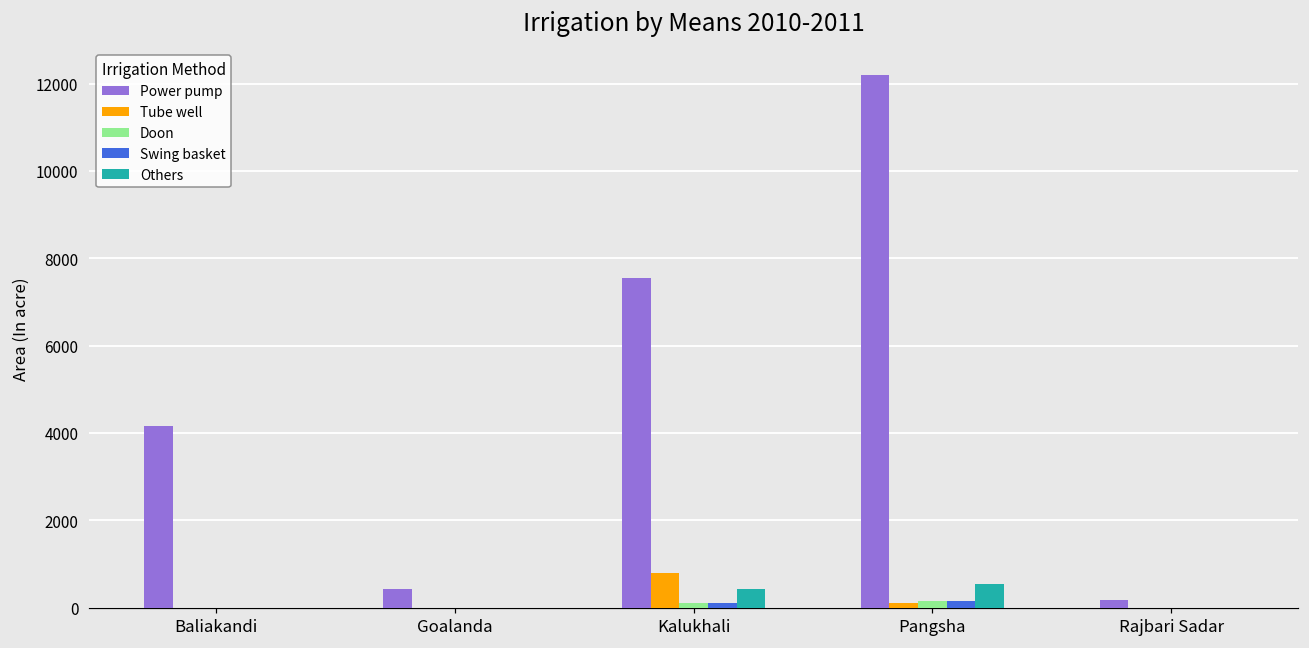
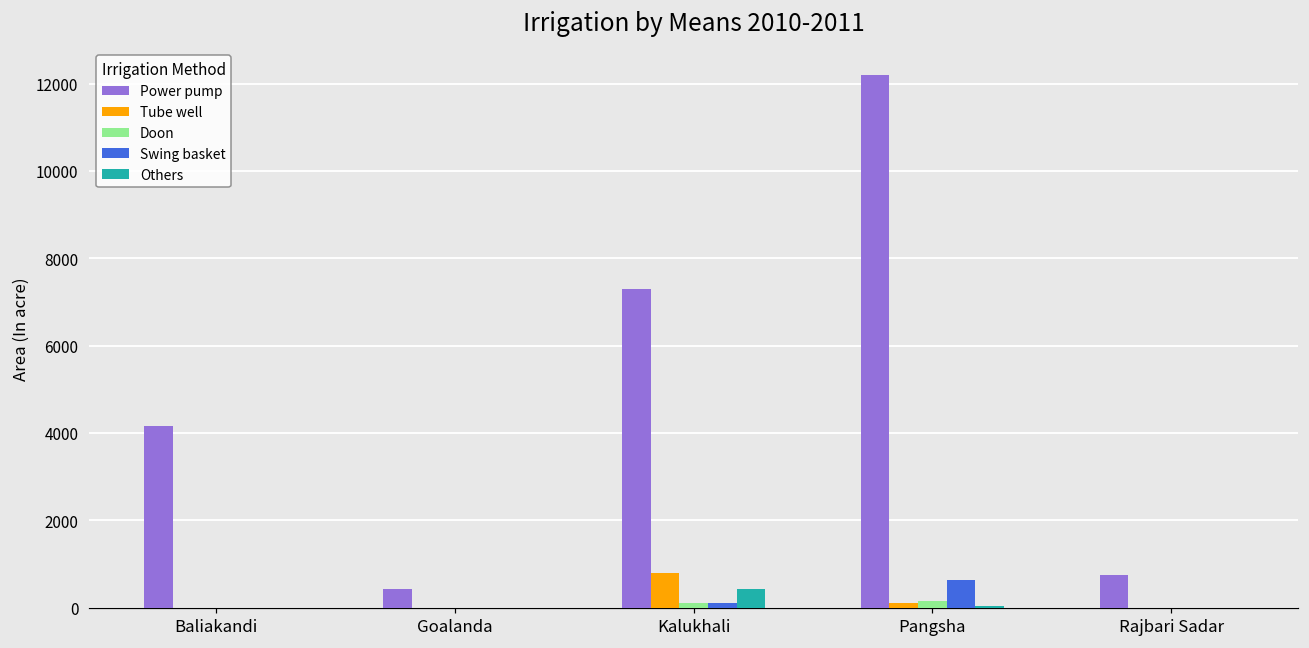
  {
    "Power pump": {
      "Baliakandi": 4200,
      "Goalanda": 400,
-     "Kalukhali": 7500,
+     "Kalukhali": 7300,
      "Pangsha": 12200,
-     "Rajbari Sadar": 200
+     "Rajbari Sadar": 700
    },
    "Tube well": {
      "Baliakandi": 0,
      "Goalanda": 0,
      "Kalukhali": 800,
      "Pangsha": 100,
      "Rajbari Sadar": 0
    },
    "Doon": {
      "Baliakandi": 0,
      "Goalanda": 0,
      "Kalukhali": 100,
      "Pangsha": 200,
      "Rajbari Sadar": 0
    },
    "Swing basket": {
      "Baliakandi": 0,
      "Goalanda": 0,
      "Kalukhali": 100,
-     "Pangsha": 200,
+     "Pangsha": 600,
      "Rajbari Sadar": 0
    },
    "Others": {
      "Baliakandi": 0,
      "Goalanda": 0,
      "Kalukhali": 400,
-     "Pangsha": 500,
+     "Pangsha": 0,
      "Rajbari Sadar": 0
    }
  }
